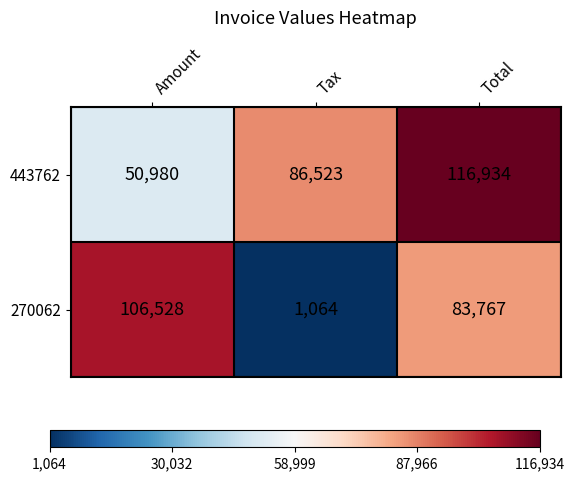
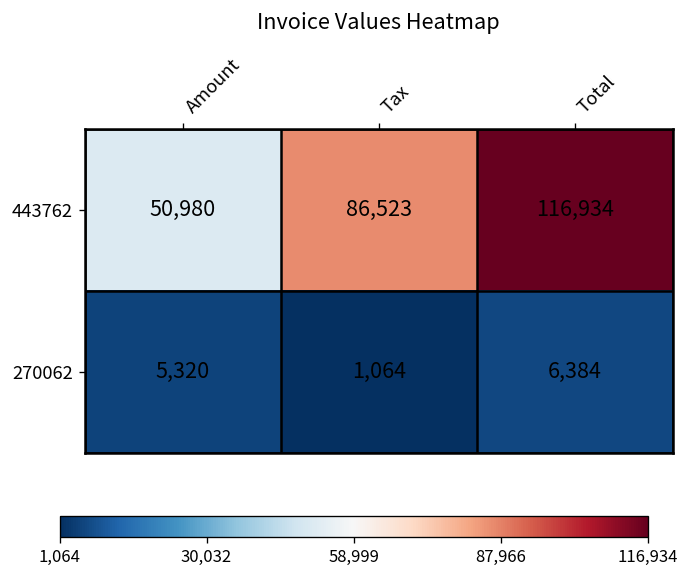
  {
    "443762": {
      "Amount": "50,980",
      "Tax": "86,523",
      "Total": "116,934"
    },
    "270062": {
-     "Amount": "106,528",
+     "Amount": "5,320",
      "Tax": "1,064",
-     "Total": "83,767"
+     "Total": "6,384"
    }
  }
